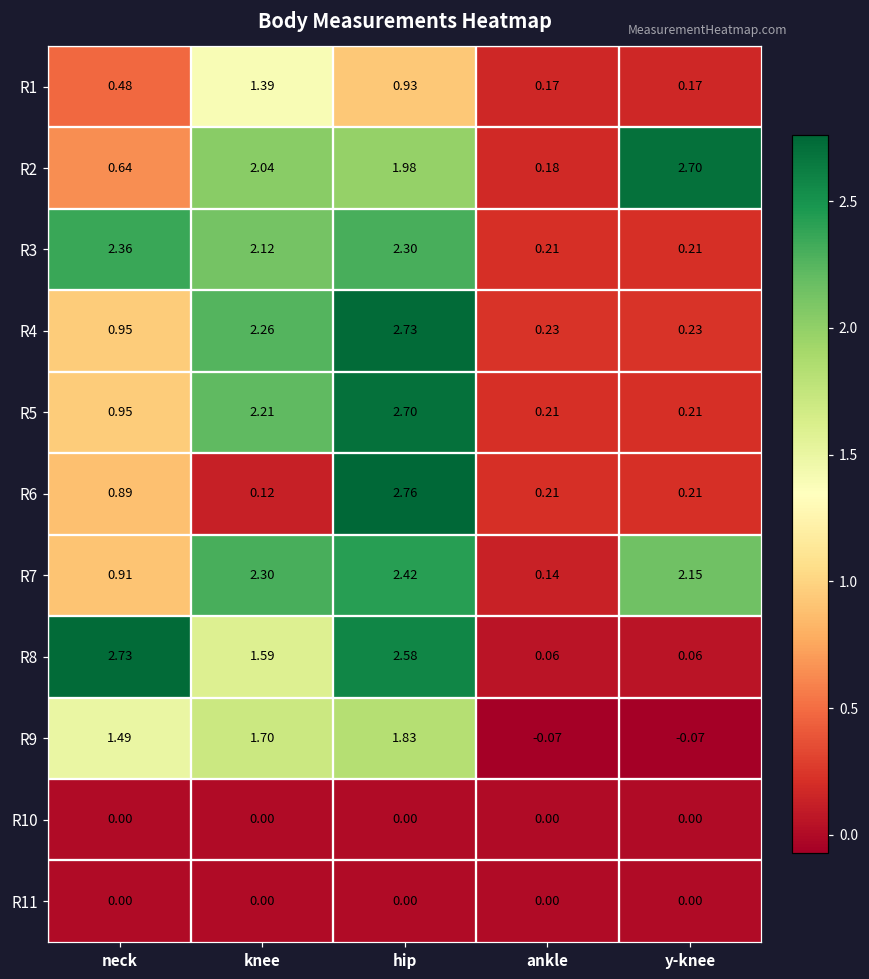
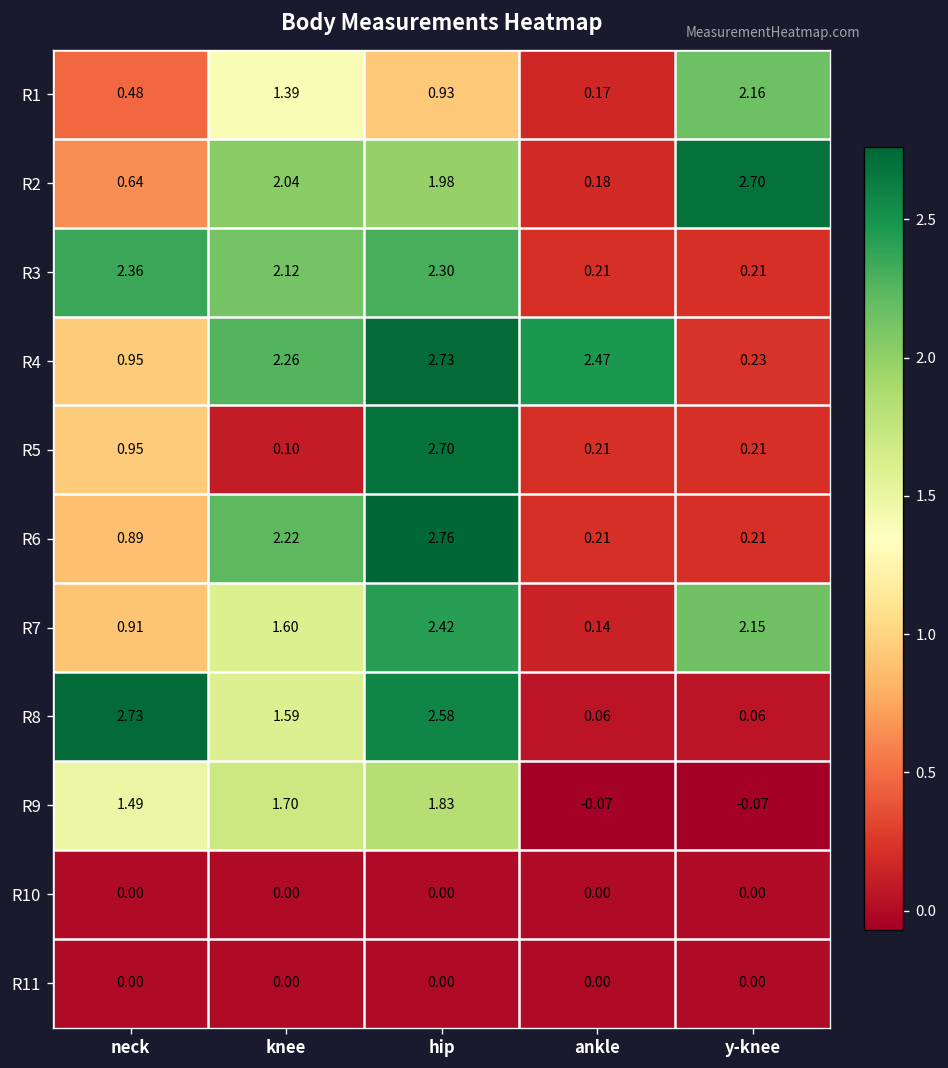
  {
    "R1": {
      "neck": 0.48,
      "knee": 1.39,
      "hip": 0.93,
      "ankle": 0.17,
-     "y-knee": 0.17
+     "y-knee": 2.16
    },
    "R2": {
      "neck": 0.64,
      "knee": 2.04,
      "hip": 1.98,
      "ankle": 0.18,
      "y-knee": 2.70
    },
    "R3": {
      "neck": 2.36,
      "knee": 2.12,
      "hip": 2.30,
      "ankle": 0.21,
      "y-knee": 0.21
    },
    "R4": {
      "neck": 0.95,
      "knee": 2.26,
      "hip": 2.73,
-     "ankle": 0.23,
+     "ankle": 2.47,
      "y-knee": 0.23
    },
    "R5": {
      "neck": 0.95,
-     "knee": 2.21,
+     "knee": 0.10,
      "hip": 2.70,
      "ankle": 0.21,
      "y-knee": 0.21
    },
    "R6": {
      "neck": 0.89,
-     "knee": 0.12,
+     "knee": 2.22,
      "hip": 2.76,
      "ankle": 0.21,
      "y-knee": 0.21
    },
    "R7": {
      "neck": 0.91,
-     "knee": 2.30,
+     "knee": 1.60,
      "hip": 2.42,
      "ankle": 0.14,
      "y-knee": 2.15
    },
    "R8": {
      "neck": 2.73,
      "knee": 1.59,
      "hip": 2.58,
      "ankle": 0.06,
      "y-knee": 0.06
    },
    "R9": {
      "neck": 1.49,
      "knee": 1.70,
      "hip": 1.83,
      "ankle": -0.07,
      "y-knee": -0.07
    },
    "R10": {
      "neck": 0.00,
      "knee": 0.00,
      "hip": 0.00,
      "ankle": 0.00,
      "y-knee": 0.00
    },
    "R11": {
      "neck": 0.00,
      "knee": 0.00,
      "hip": 0.00,
      "ankle": 0.00,
      "y-knee": 0.00
    }
  }
